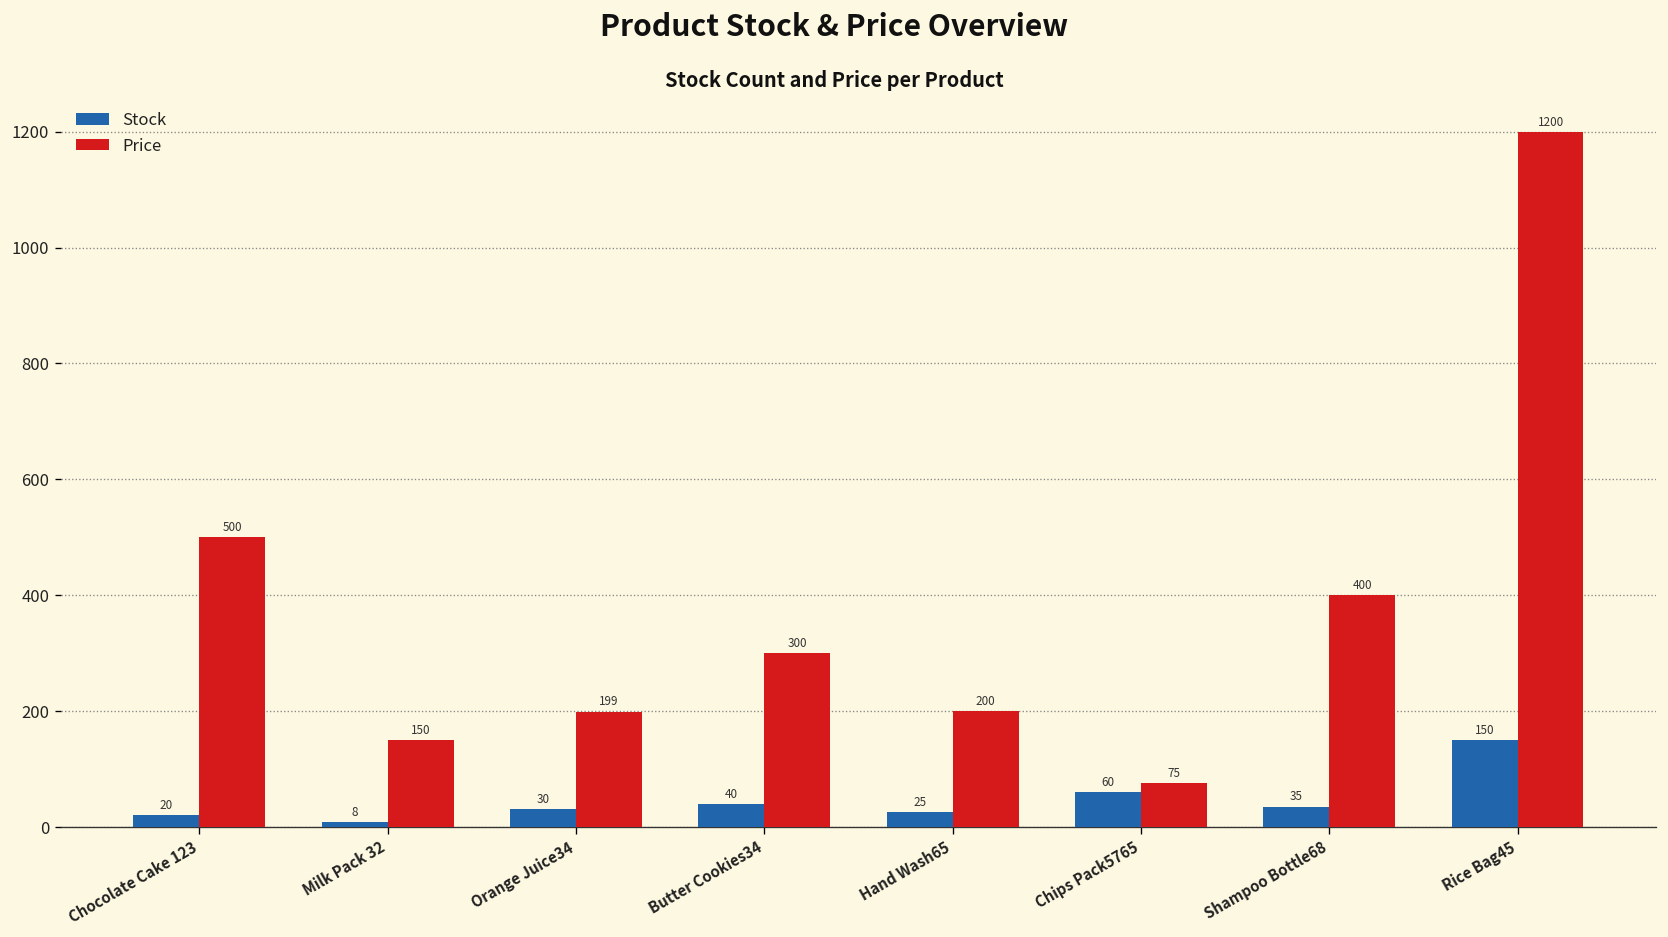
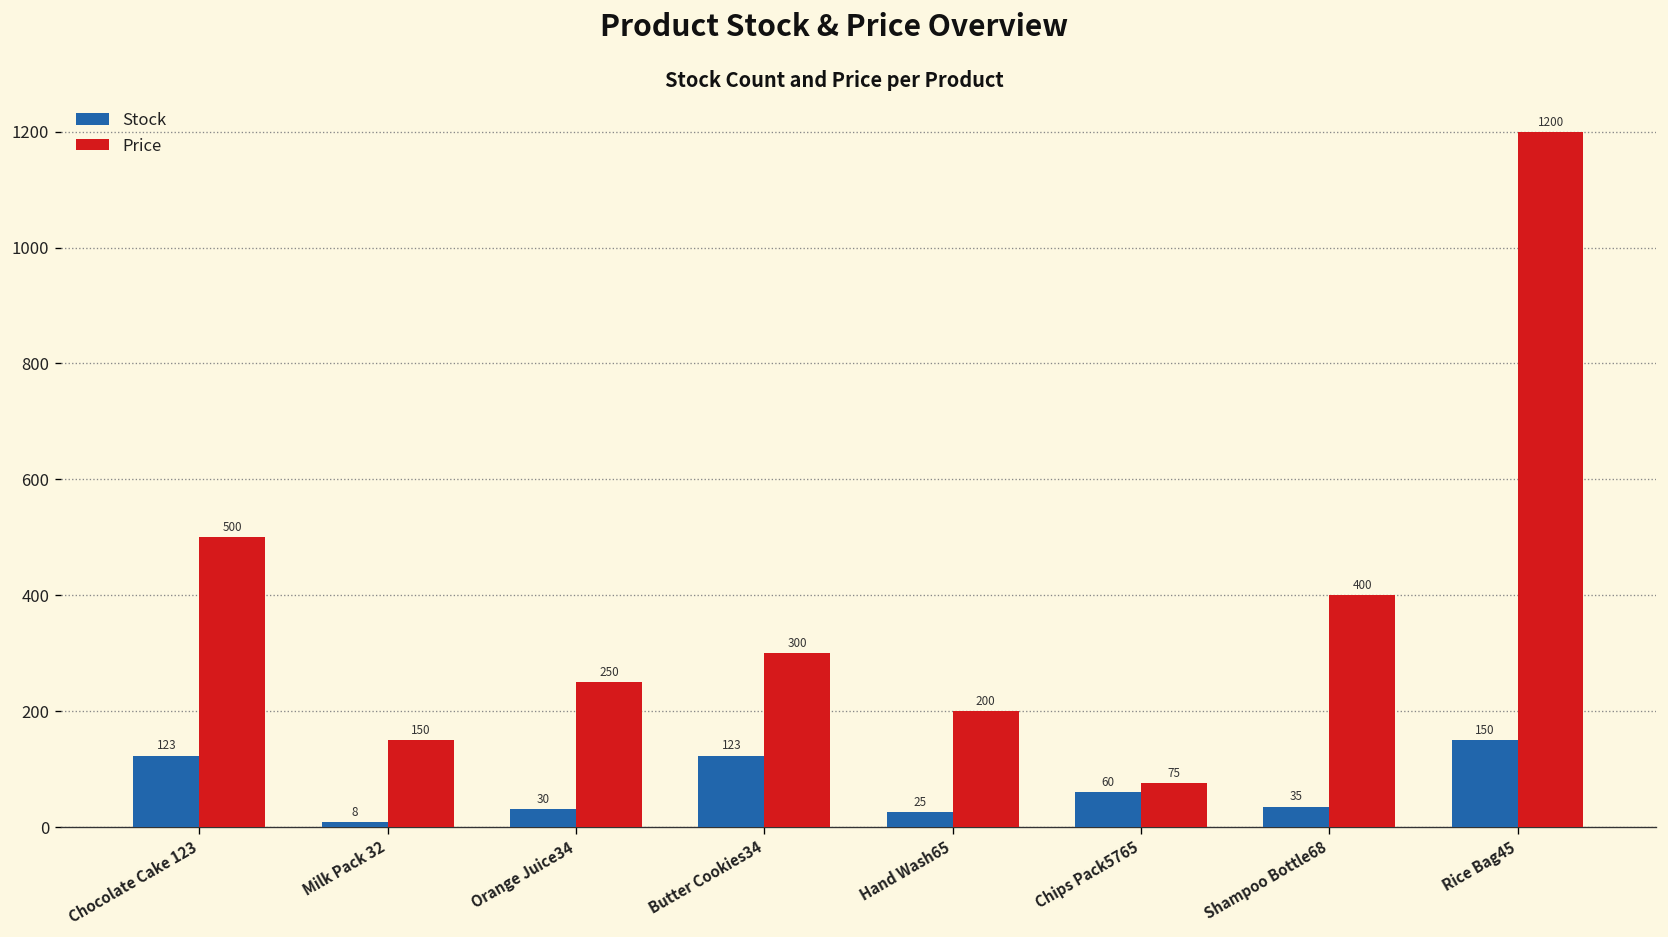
  {
    "Stock": {
-     "Chocolate Cake 123": 20,
+     "Chocolate Cake 123": 123,
      "Milk Pack 32": 8,
      "Orange Juice34": 30,
-     "Butter Cookies34": 40,
+     "Butter Cookies34": 123,
      "Hand Wash65": 25,
      "Chips Pack5765": 60,
      "Shampoo Bottle68": 35,
      "Rice Bag45": 150
    },
    "Price": {
      "Chocolate Cake 123": 500,
      "Milk Pack 32": 150,
-     "Orange Juice34": 199,
+     "Orange Juice34": 250,
      "Butter Cookies34": 300,
      "Hand Wash65": 200,
      "Chips Pack5765": 75,
      "Shampoo Bottle68": 400,
      "Rice Bag45": 1200
    }
  }
